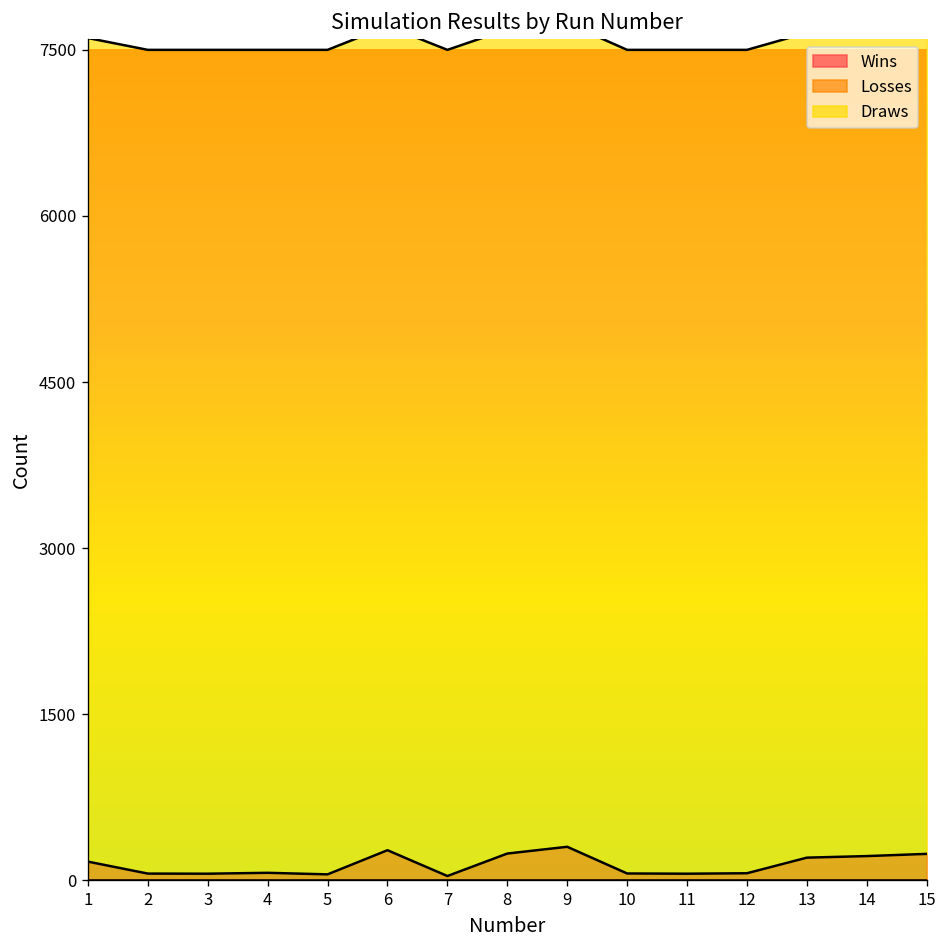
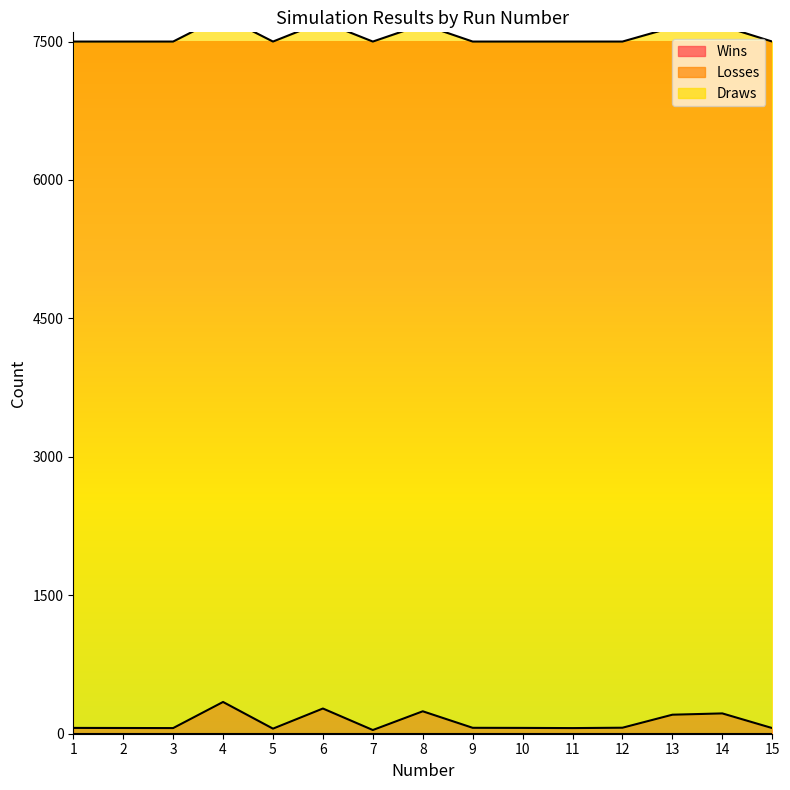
  {
    "Wins": {
      "1": 0,
      "2": 0,
      "3": 0,
      "4": 0,
      "5": 0,
      "6": 0,
      "7": 0,
      "8": 0,
      "9": 0,
      "10": 0,
      "11": 0,
      "12": 0,
      "13": 0,
      "14": 0,
      "15": 0
    },
    "Losses": {
-     "1": 200,
+     "1": 100,
      "2": 100,
      "3": 100,
-     "4": 100,
+     "4": 300,
      "5": 100,
      "6": 300,
      "7": 0,
      "8": 200,
-     "9": 300,
+     "9": 100,
      "10": 100,
      "11": 100,
      "12": 100,
      "13": 200,
      "14": 200,
-     "15": 200
+     "15": 100
    },
    "Draws": {
      "1": 7400,
      "2": 7400,
      "3": 7400,
      "5": 7400,
      "7": 7500,
      "10": 7400,
      "11": 7400,
      "12": 7400
    }
  }
